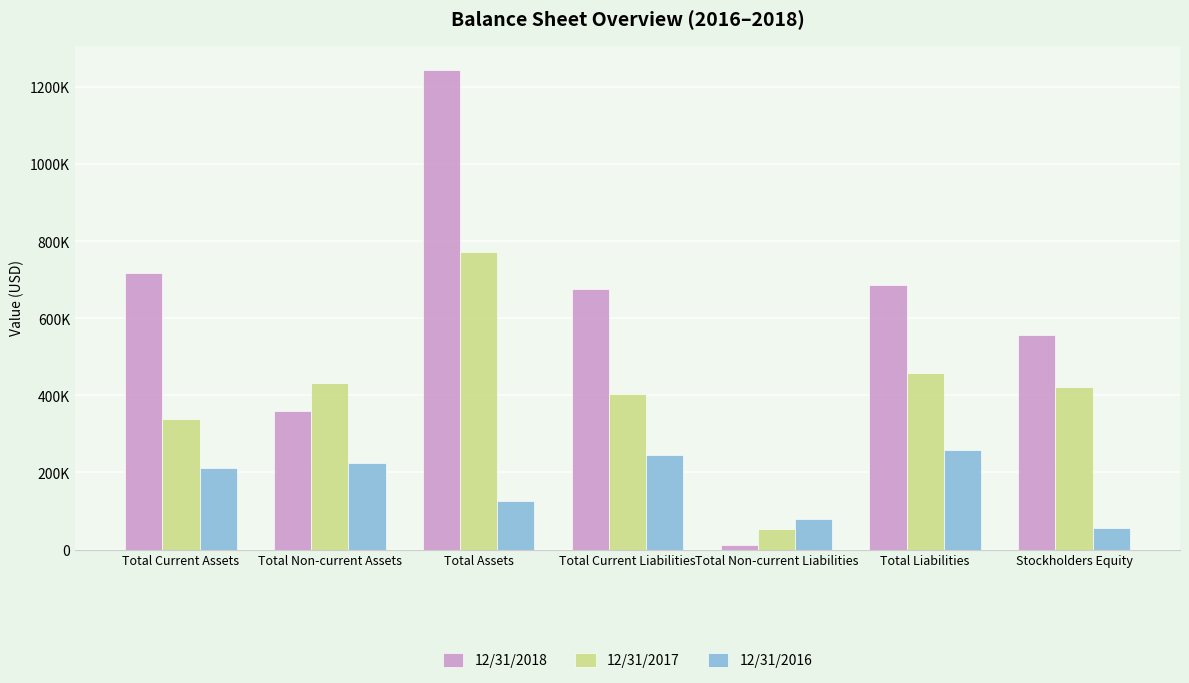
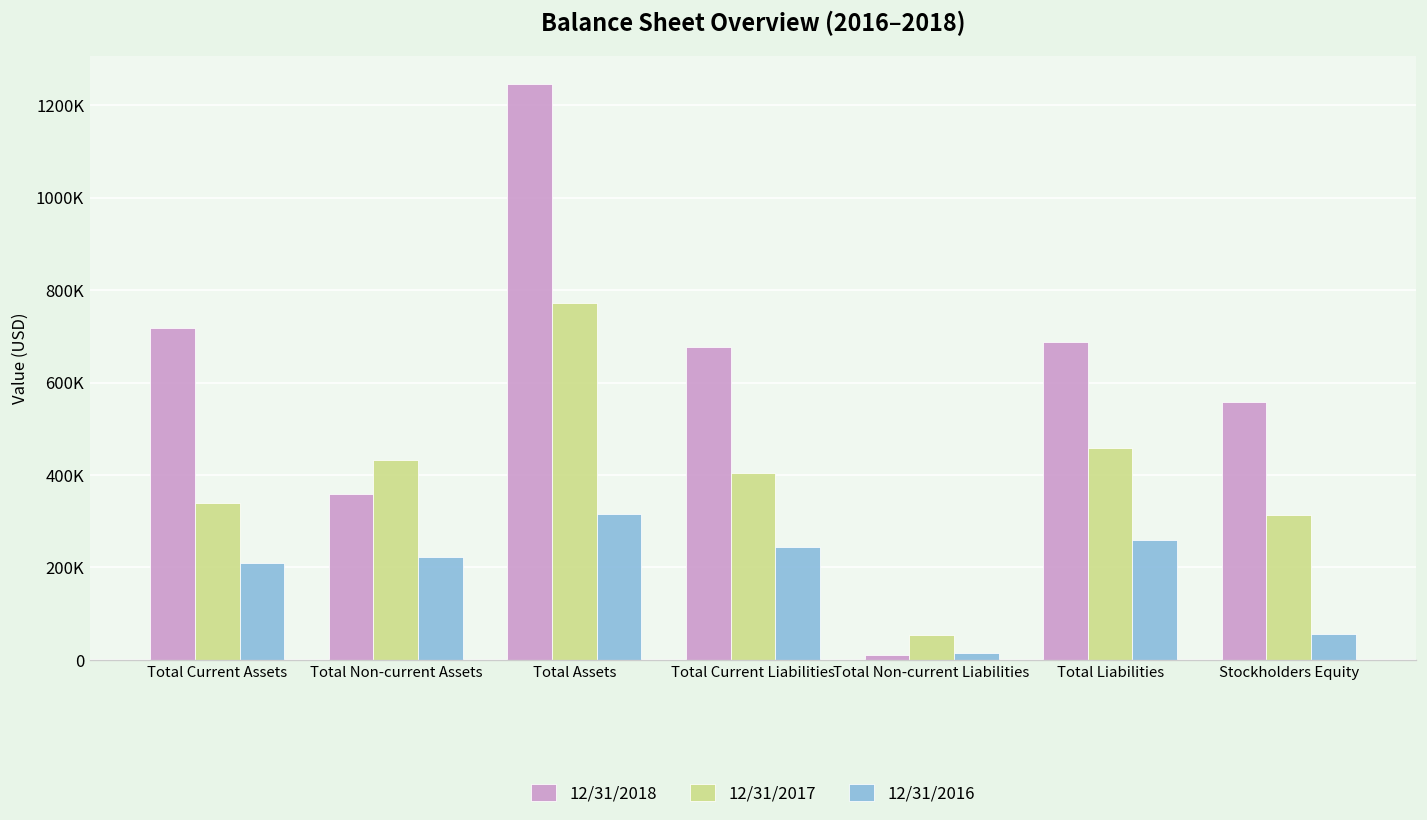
  {
    "12/31/2018": {
      "Total Current Assets": 720000,
      "Total Non-current Assets": 360000,
      "Total Assets": 1240000,
      "Total Current Liabilities": 680000,
      "Total Non-current Liabilities": 10000,
      "Total Liabilities": 690000,
      "Stockholders Equity": 560000
    },
    "12/31/2017": {
      "Total Current Assets": 340000,
      "Total Non-current Assets": 430000,
      "Total Assets": 770000,
      "Total Current Liabilities": 400000,
      "Total Non-current Liabilities": 50000,
      "Total Liabilities": 460000,
-     "Stockholders Equity": 420000
+     "Stockholders Equity": 310000
    },
    "12/31/2016": {
      "Total Current Assets": 210000,
      "Total Non-current Assets": 220000,
-     "Total Assets": 130000,
+     "Total Assets": 310000,
      "Total Current Liabilities": 240000,
-     "Total Non-current Liabilities": 80000,
+     "Total Non-current Liabilities": 20000,
      "Total Liabilities": 260000,
      "Stockholders Equity": 60000
    }
  }
